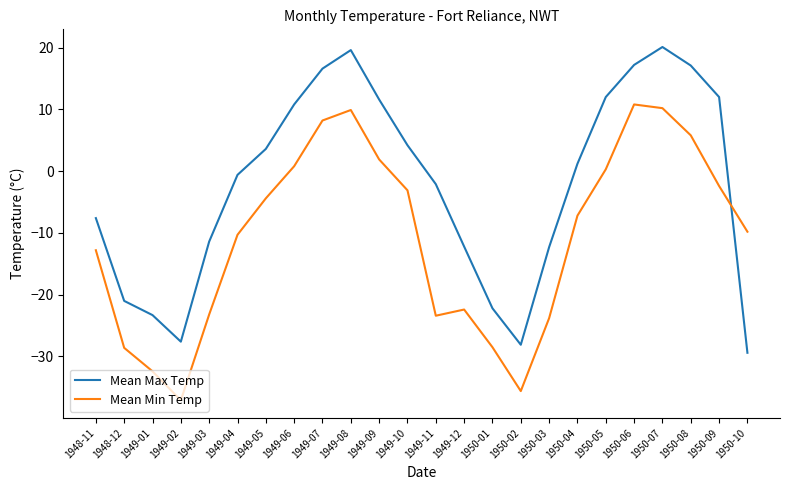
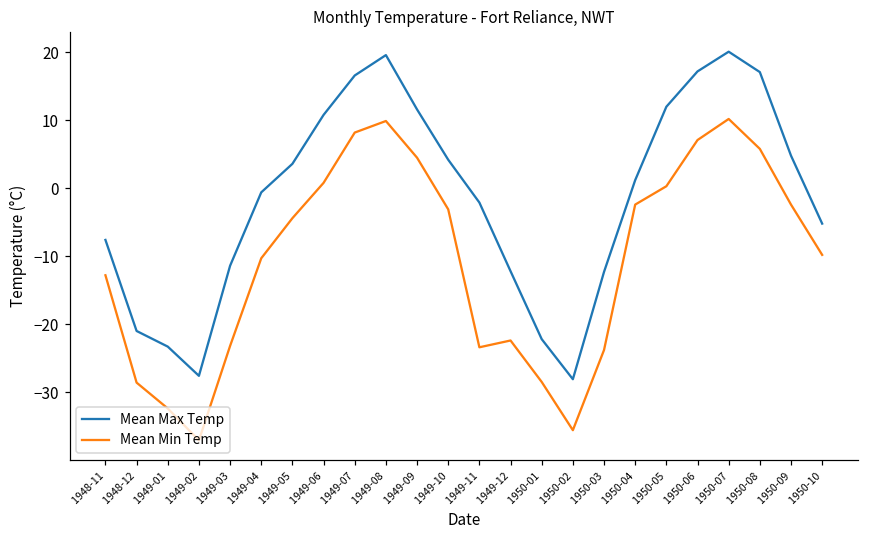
  {
    "Mean Max Temp": {
      "1948-11": -8,
      "1948-12": -21,
      "1949-01": -23,
      "1949-02": -28,
      "1949-03": -11,
      "1949-04": -1,
      "1949-05": 4,
      "1949-06": 11,
      "1949-07": 17,
      "1949-08": 20,
      "1949-09": 12,
      "1949-10": 4,
      "1949-11": -2,
      "1949-12": -12,
      "1950-01": -22,
      "1950-02": -28,
      "1950-03": -12,
      "1950-04": 1,
      "1950-05": 12,
      "1950-06": 17,
      "1950-07": 20,
      "1950-08": 17,
-     "1950-09": 12,
-     "1950-10": -29
+     "1950-09": 5,
+     "1950-10": -5
    },
    "Mean Min Temp": {
      "1948-11": -13,
      "1948-12": -29,
      "1949-03": -23,
      "1949-04": -10,
      "1949-05": -4,
      "1949-06": 1,
      "1949-07": 8,
      "1949-08": 10,
-     "1949-09": 2,
+     "1949-09": 5,
      "1949-10": -3,
      "1949-11": -23,
      "1949-12": -22,
      "1950-01": -29,
      "1950-02": -36,
      "1950-03": -24,
-     "1950-04": -7,
+     "1950-04": -2,
      "1950-05": 0,
-     "1950-06": 11,
+     "1950-06": 7,
      "1950-07": 10,
      "1950-08": 6,
      "1950-09": -2,
      "1950-10": -10
    }
  }
